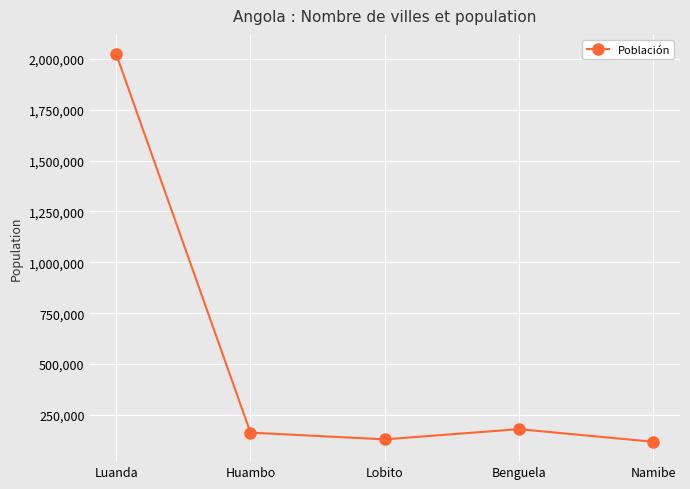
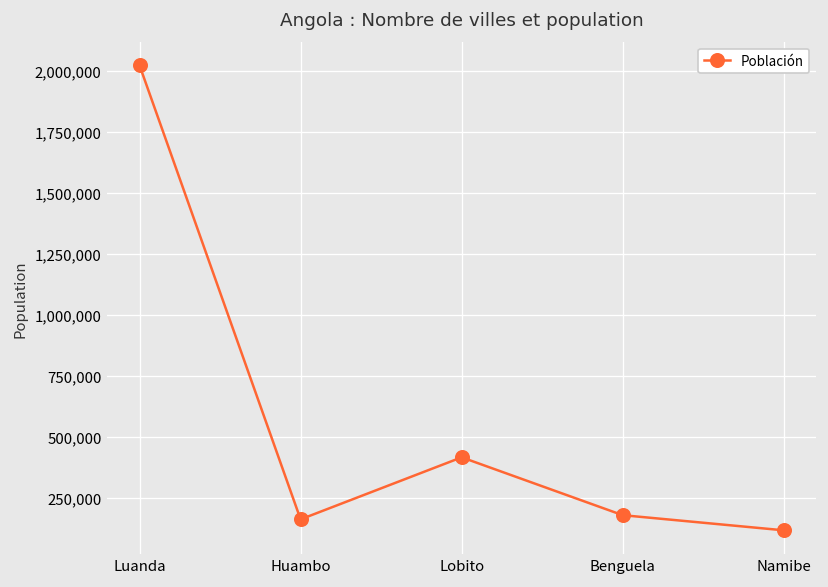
  {
    "Luanda": "2,020,000",
    "Huambo": "160,000",
-   "Lobito": "130,000",
+   "Lobito": "420,000",
    "Benguela": "180,000",
    "Namibe": "120,000"
  }
